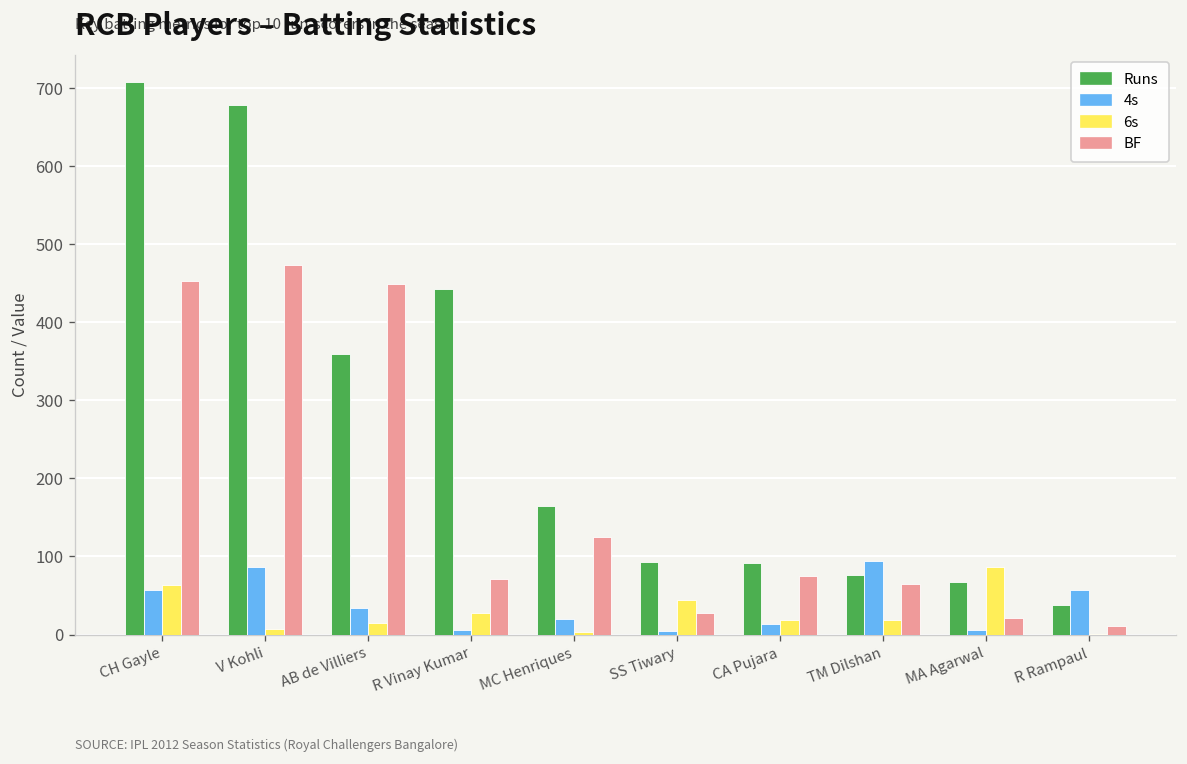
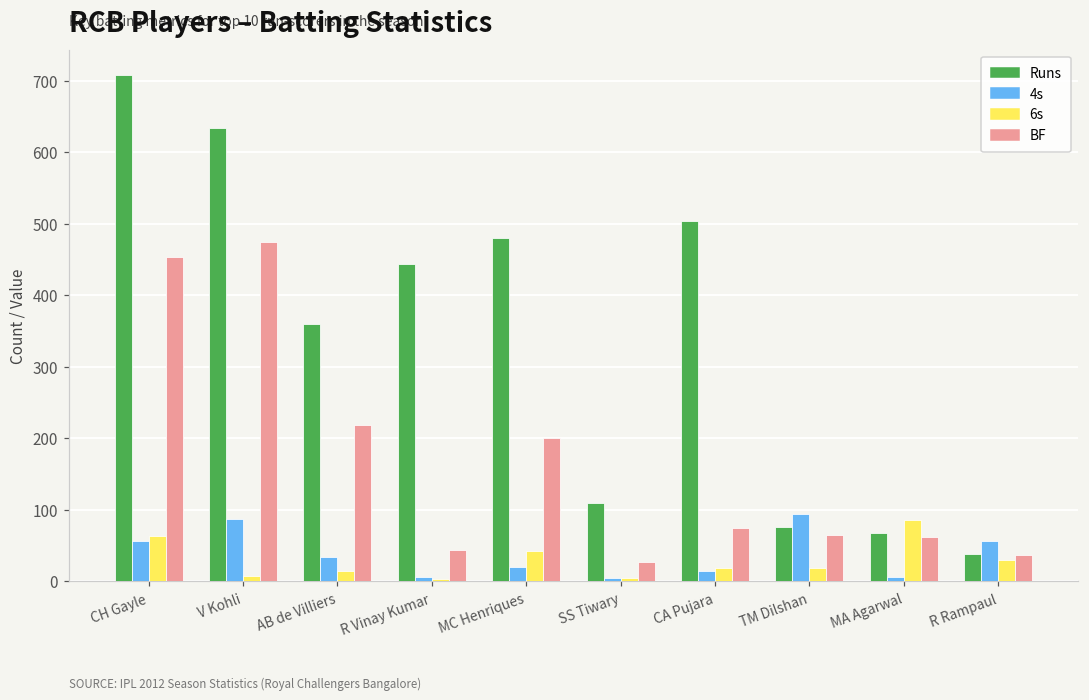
  {
    "Runs": {
      "CH Gayle": 710,
-     "V Kohli": 680,
+     "V Kohli": 630,
      "AB de Villiers": 360,
      "R Vinay Kumar": 440,
-     "MC Henriques": 170,
-     "SS Tiwary": 90,
-     "CA Pujara": 90,
+     "MC Henriques": 480,
+     "SS Tiwary": 110,
+     "CA Pujara": 500,
      "TM Dilshan": 80,
      "MA Agarwal": 70,
      "R Rampaul": 40
    },
    "4s": {
      "CH Gayle": 60,
      "V Kohli": 90,
      "AB de Villiers": 30,
      "R Vinay Kumar": 10,
      "MC Henriques": 20,
      "SS Tiwary": 0,
      "CA Pujara": 10,
      "TM Dilshan": 90,
      "MA Agarwal": 10,
      "R Rampaul": 60
    },
    "6s": {
      "CH Gayle": 60,
      "V Kohli": 10,
      "AB de Villiers": 20,
-     "R Vinay Kumar": 30,
-     "MC Henriques": 0,
-     "SS Tiwary": 40,
+     "R Vinay Kumar": 0,
+     "MC Henriques": 40,
+     "SS Tiwary": 0,
      "CA Pujara": 20,
      "TM Dilshan": 20,
      "MA Agarwal": 90,
-     "R Rampaul": 0
+     "R Rampaul": 30
    },
    "BF": {
      "CH Gayle": 450,
      "V Kohli": 470,
-     "AB de Villiers": 450,
-     "R Vinay Kumar": 70,
-     "MC Henriques": 130,
+     "AB de Villiers": 220,
+     "R Vinay Kumar": 40,
+     "MC Henriques": 200,
      "SS Tiwary": 30,
      "CA Pujara": 80,
      "TM Dilshan": 70,
-     "MA Agarwal": 20,
-     "R Rampaul": 10
+     "MA Agarwal": 60,
+     "R Rampaul": 40
    }
  }
